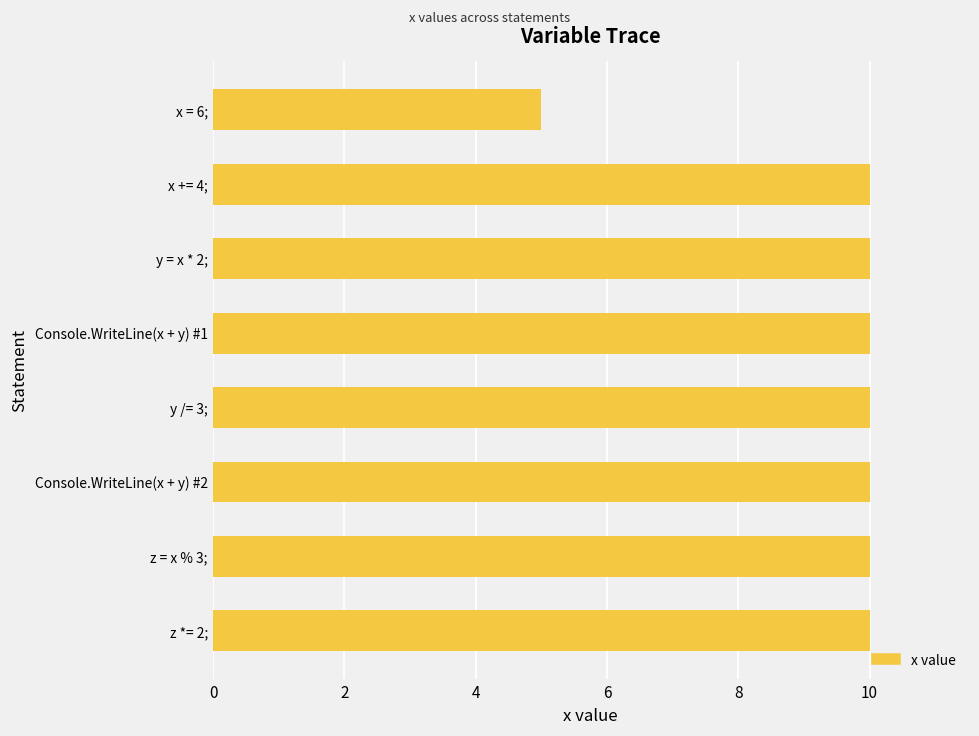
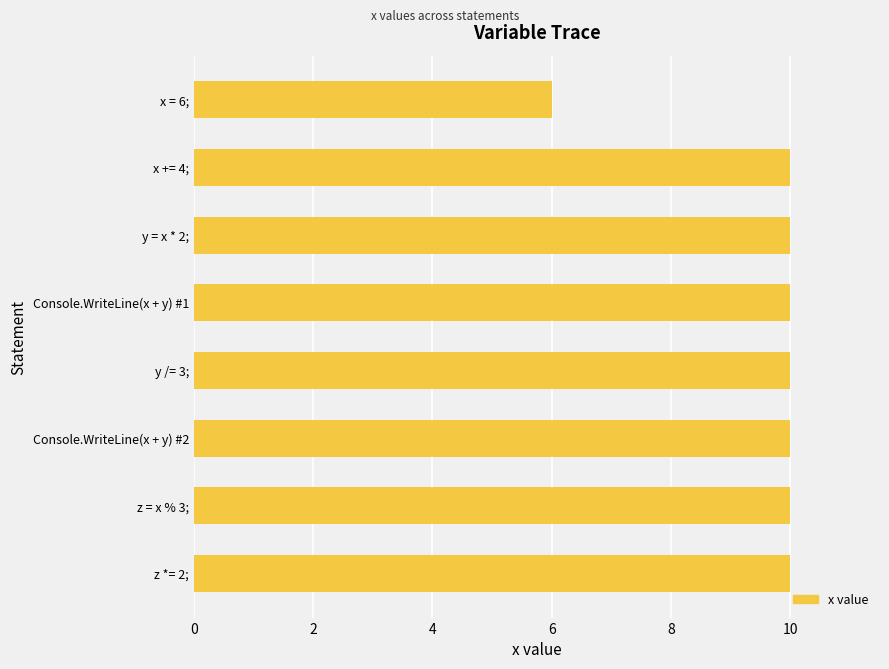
  {
-   "x = 6;": 5,
+   "x = 6;": 6,
    "x += 4;": 10,
    "y = x * 2;": 10,
    "Console.WriteLine(x + y) #1": 10,
    "y /= 3;": 10,
    "Console.WriteLine(x + y) #2": 10,
    "z = x % 3;": 10,
    "z *= 2;": 10
  }
